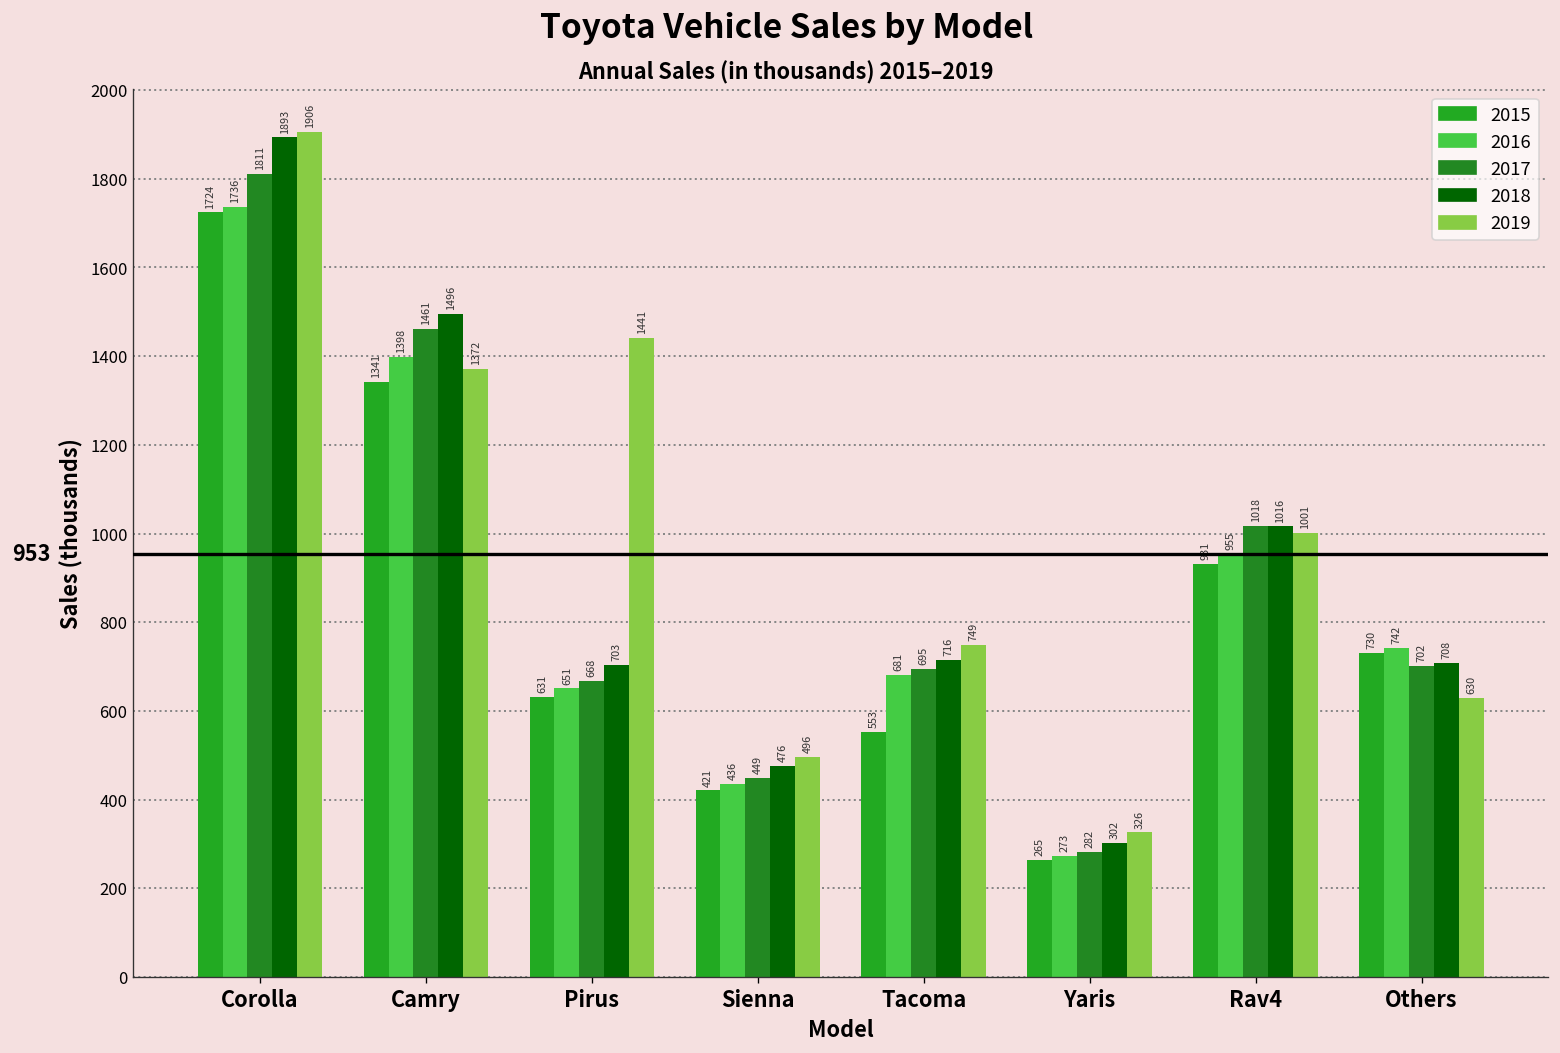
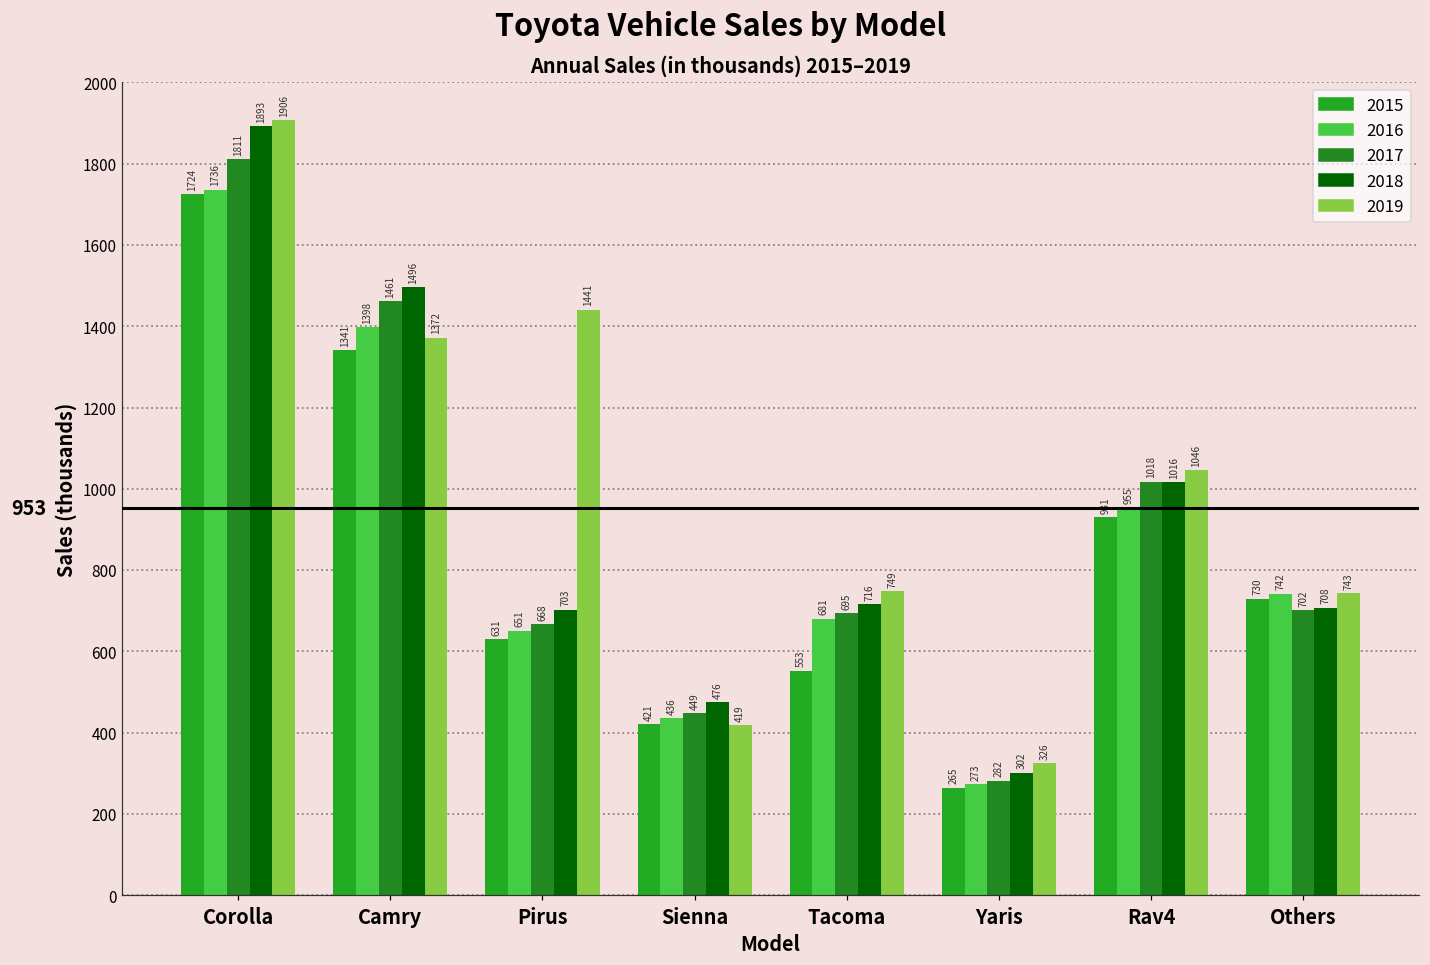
  {
    "2019": {
      "Corolla": 1906,
      "Camry": 1372,
      "Pirus": 1441,
-     "Sienna": 496,
+     "Sienna": 419,
      "Tacoma": 749,
      "Yaris": 326,
-     "Rav4": 1001,
-     "Others": 630
+     "Rav4": 1046,
+     "Others": 743
    }
  }
